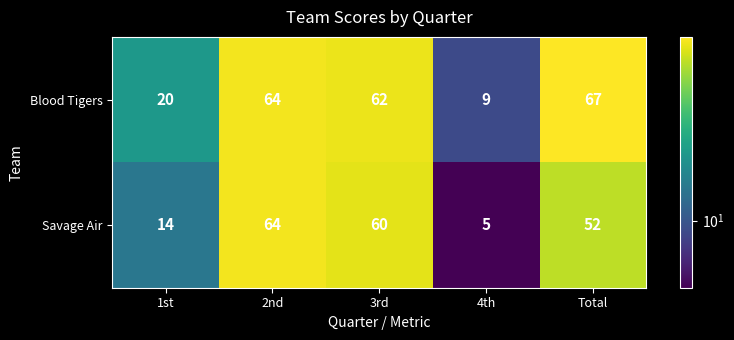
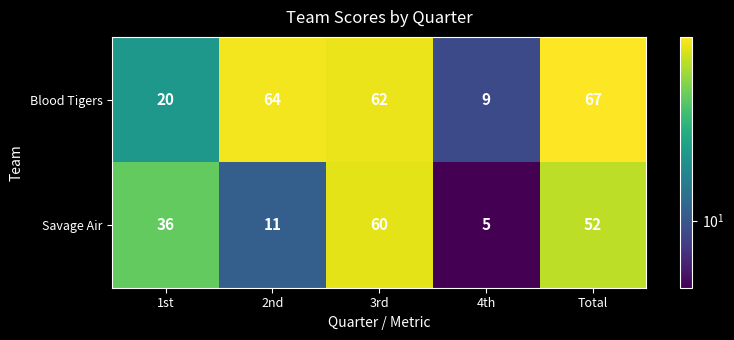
  {
    "Blood Tigers": {
      "1st": 20,
      "2nd": 64,
      "3rd": 62,
      "4th": 9,
      "Total": 67
    },
    "Savage Air": {
-     "1st": 14,
-     "2nd": 64,
+     "1st": 36,
+     "2nd": 11,
      "3rd": 60,
      "4th": 5,
      "Total": 52
    }
  }
